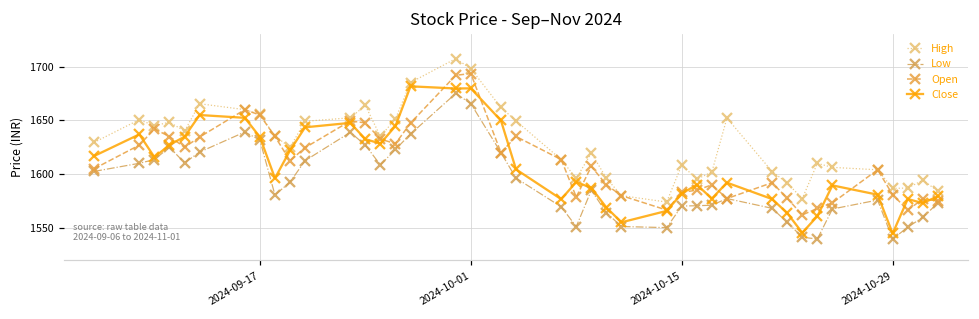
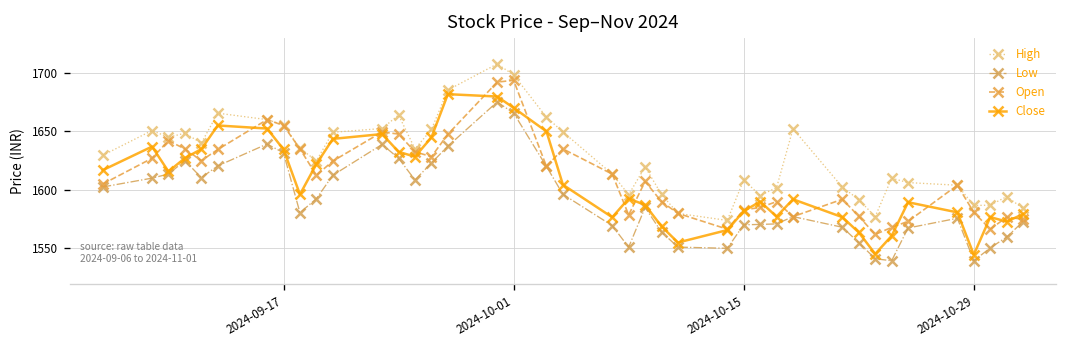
  {
    "Close": {
      "2024-09-17": 1630,
-     "2024-10-01": 1680,
+     "2024-10-01": 1670,
      "2024-10-29": 1540
    }
  }
